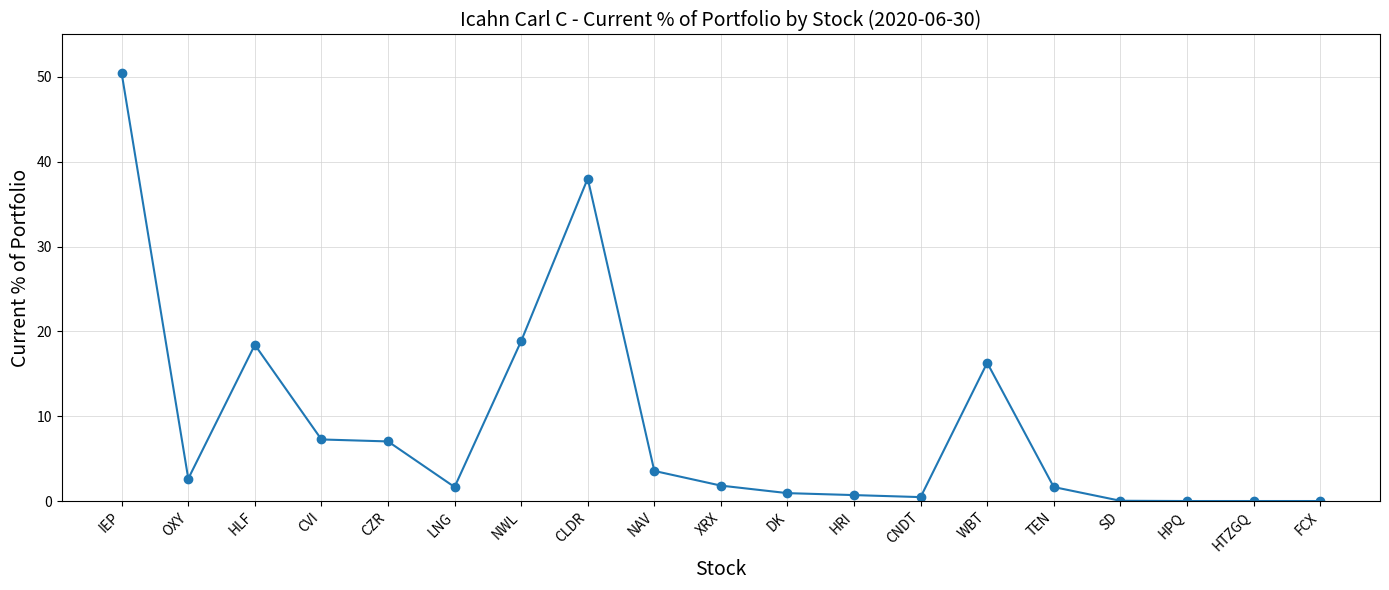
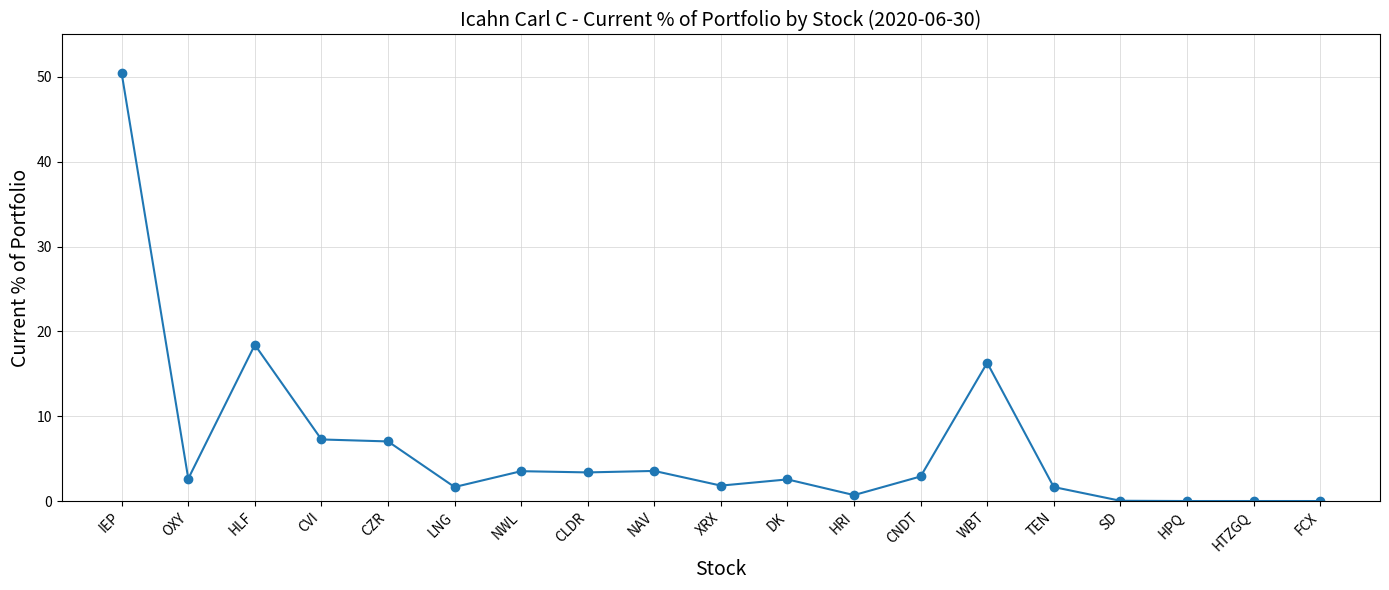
  {
    "IEP": 50,
    "OXY": 3,
    "HLF": 18,
    "CVI": 7,
    "CZR": 7,
    "LNG": 2,
-   "NWL": 19,
-   "CLDR": 38,
+   "NWL": 4,
+   "CLDR": 3,
    "NAV": 4,
    "XRX": 2,
-   "DK": 1,
+   "DK": 3,
    "HRI": 1,
-   "CNDT": 0,
+   "CNDT": 3,
    "WBT": 16,
    "TEN": 2,
    "SD": 0,
    "HPQ": 0,
    "HTZGQ": 0,
    "FCX": 0
  }
